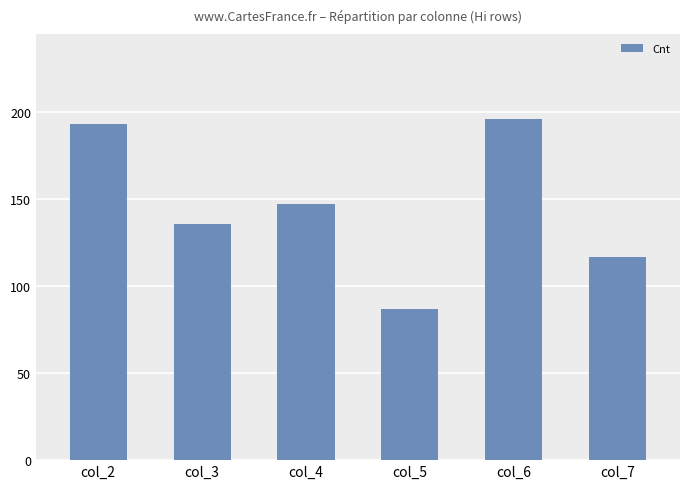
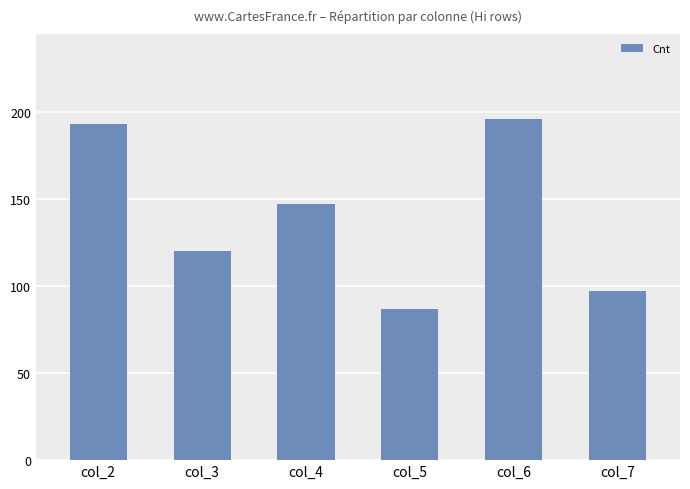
  {
    "col_2": 193,
-   "col_3": 136,
+   "col_3": 120,
    "col_4": 147,
    "col_5": 87,
    "col_6": 196,
-   "col_7": 117
+   "col_7": 97
  }
